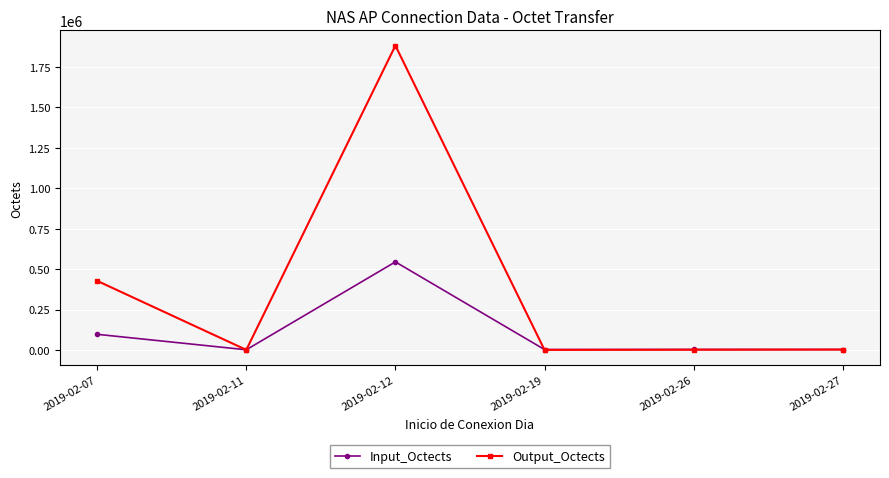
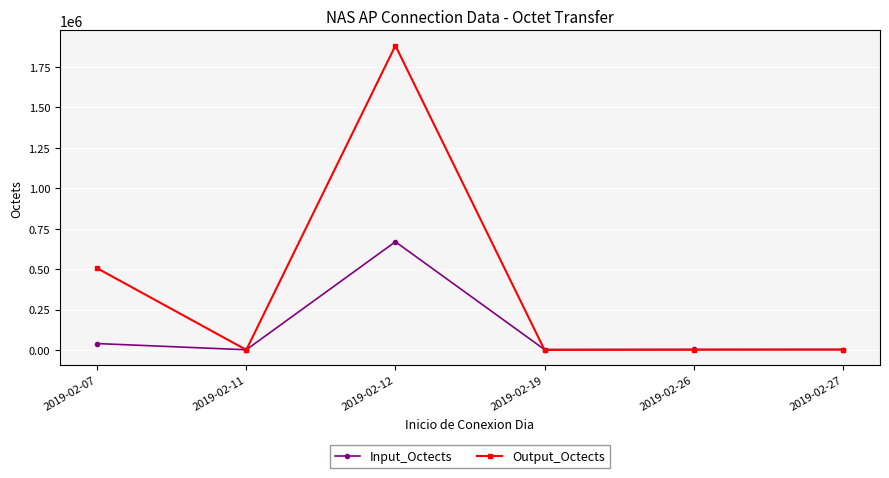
  {
    "Input_Octects": {
-     "2019-02-07": 100000,
-     "2019-02-12": 540000
+     "2019-02-07": 40000,
+     "2019-02-12": 670000
    },
    "Output_Octects": {
-     "2019-02-07": 430000,
+     "2019-02-07": 510000,
      "2019-02-12": 1880000
    }
  }
